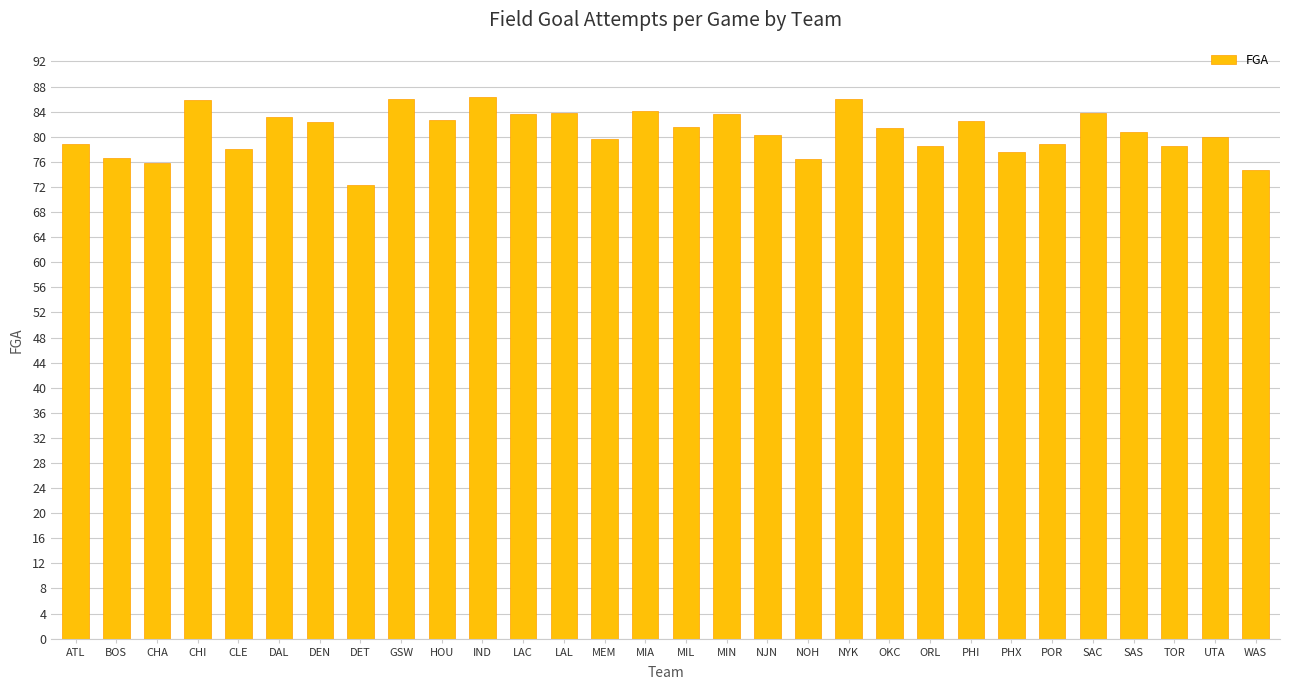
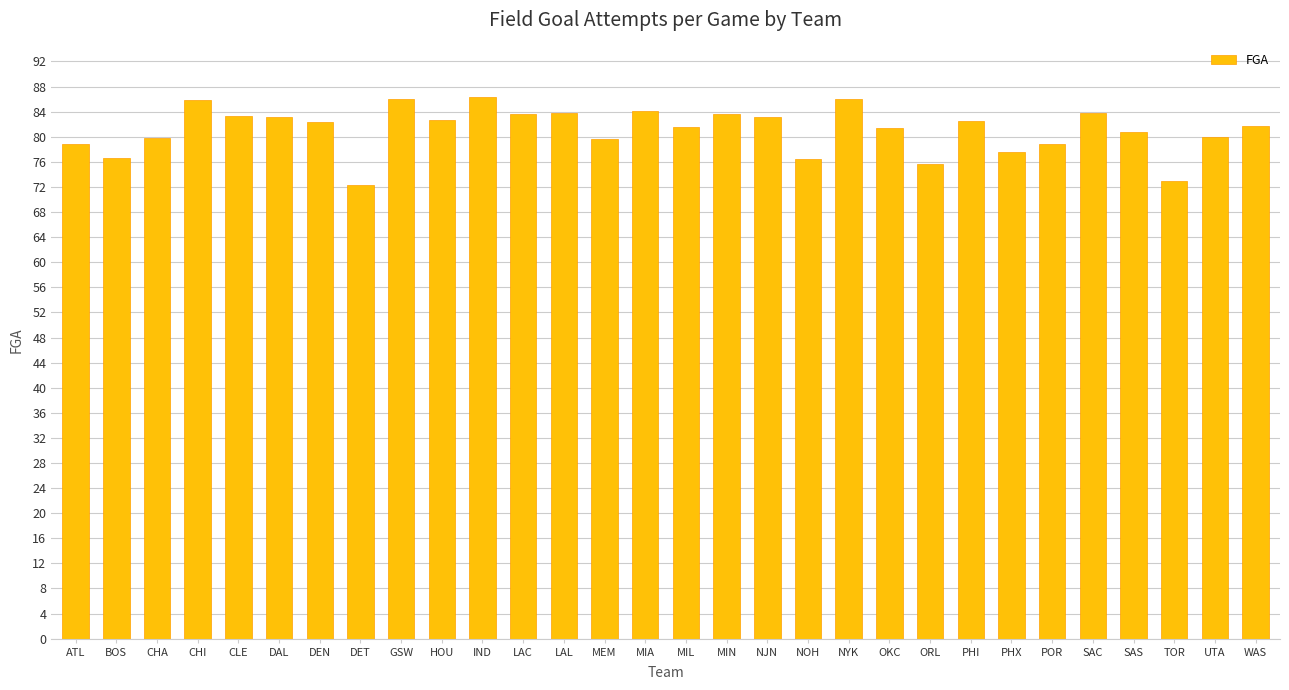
  {
    "ATL": 79,
    "BOS": 77,
-   "CHA": 76,
+   "CHA": 80,
    "CHI": 86,
-   "CLE": 78,
+   "CLE": 83,
    "DAL": 83,
    "DEN": 82,
    "DET": 72,
    "GSW": 86,
    "HOU": 83,
    "IND": 86,
    "LAC": 84,
    "LAL": 84,
    "MEM": 80,
    "MIA": 84,
    "MIL": 82,
    "MIN": 84,
-   "NJN": 80,
+   "NJN": 83,
    "NOH": 77,
    "NYK": 86,
    "OKC": 81,
-   "ORL": 79,
+   "ORL": 76,
    "PHI": 83,
    "PHX": 78,
    "POR": 79,
    "SAC": 84,
    "SAS": 81,
-   "TOR": 79,
+   "TOR": 73,
    "UTA": 80,
-   "WAS": 75
+   "WAS": 82
  }
